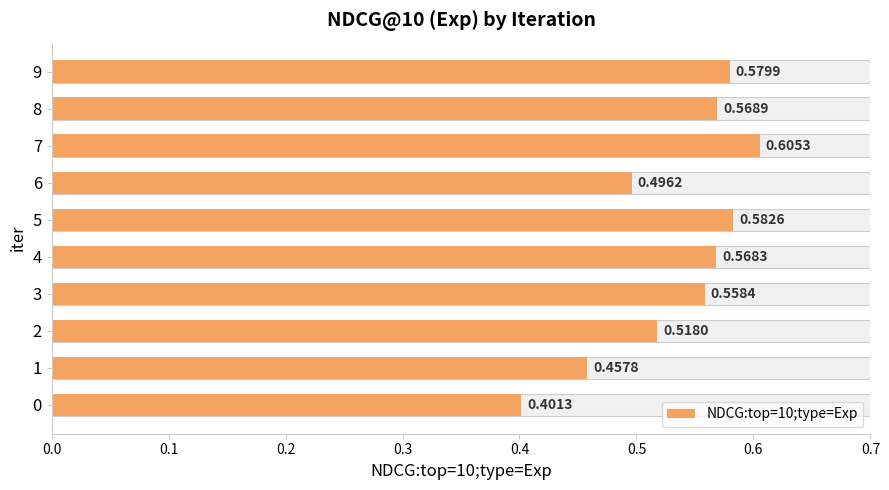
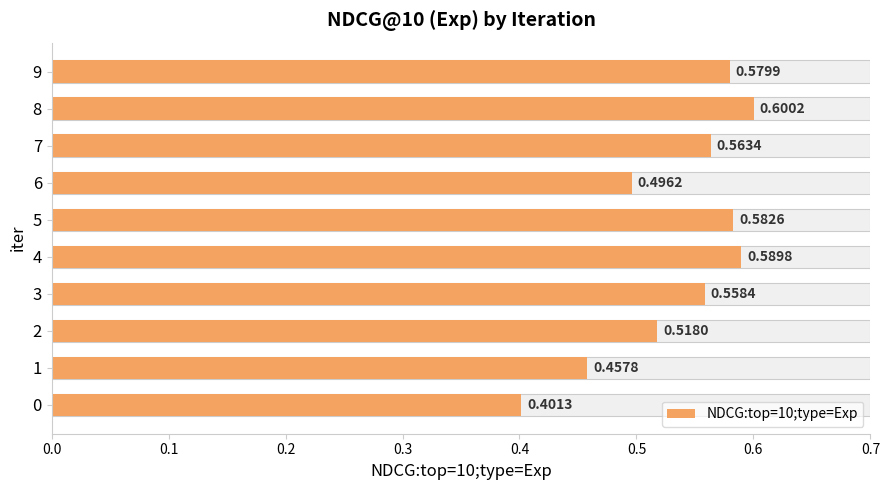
  {
    "NDCG:top=10;type=Exp": {
-     "8": 0.5689,
-     "7": 0.6053,
-     "4": 0.5683
+     "8": 0.6002,
+     "7": 0.5634,
+     "4": 0.5898
    }
  }
